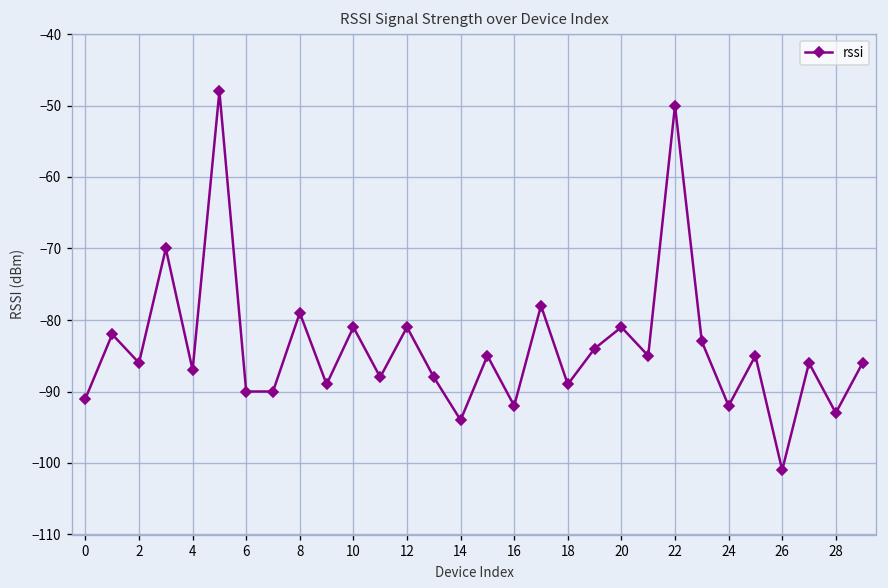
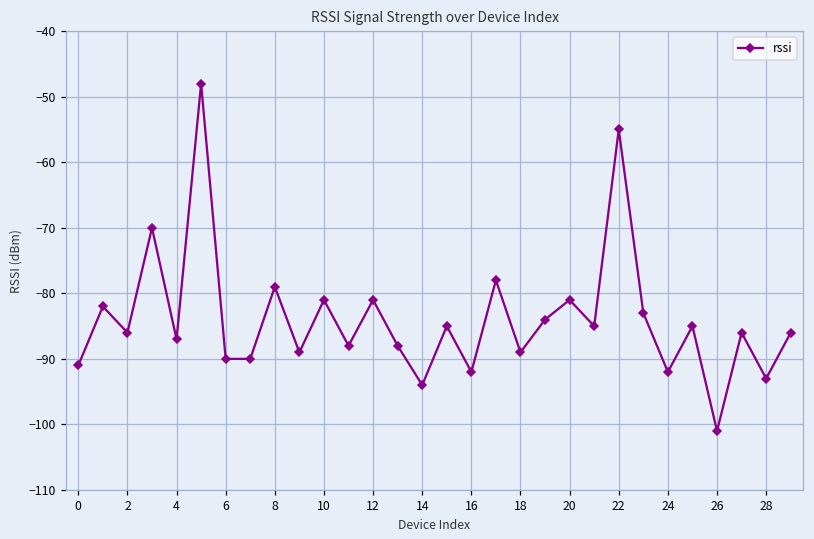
  {
    "0": -91,
    "2": -86,
    "4": -87,
    "6": -90,
    "8": -79,
    "10": -81,
    "12": -81,
    "14": -94,
    "16": -92,
    "18": -89,
    "20": -81,
-   "22": -50,
+   "22": -55,
    "24": -92,
    "26": -101,
    "28": -93
  }
